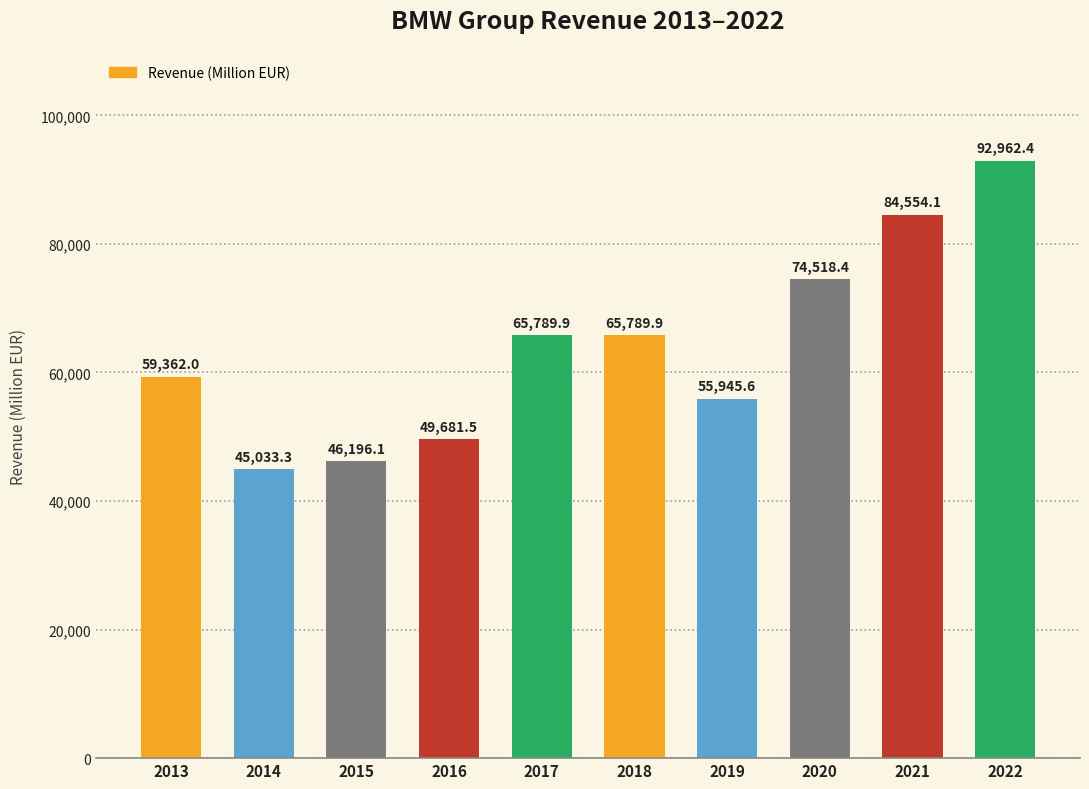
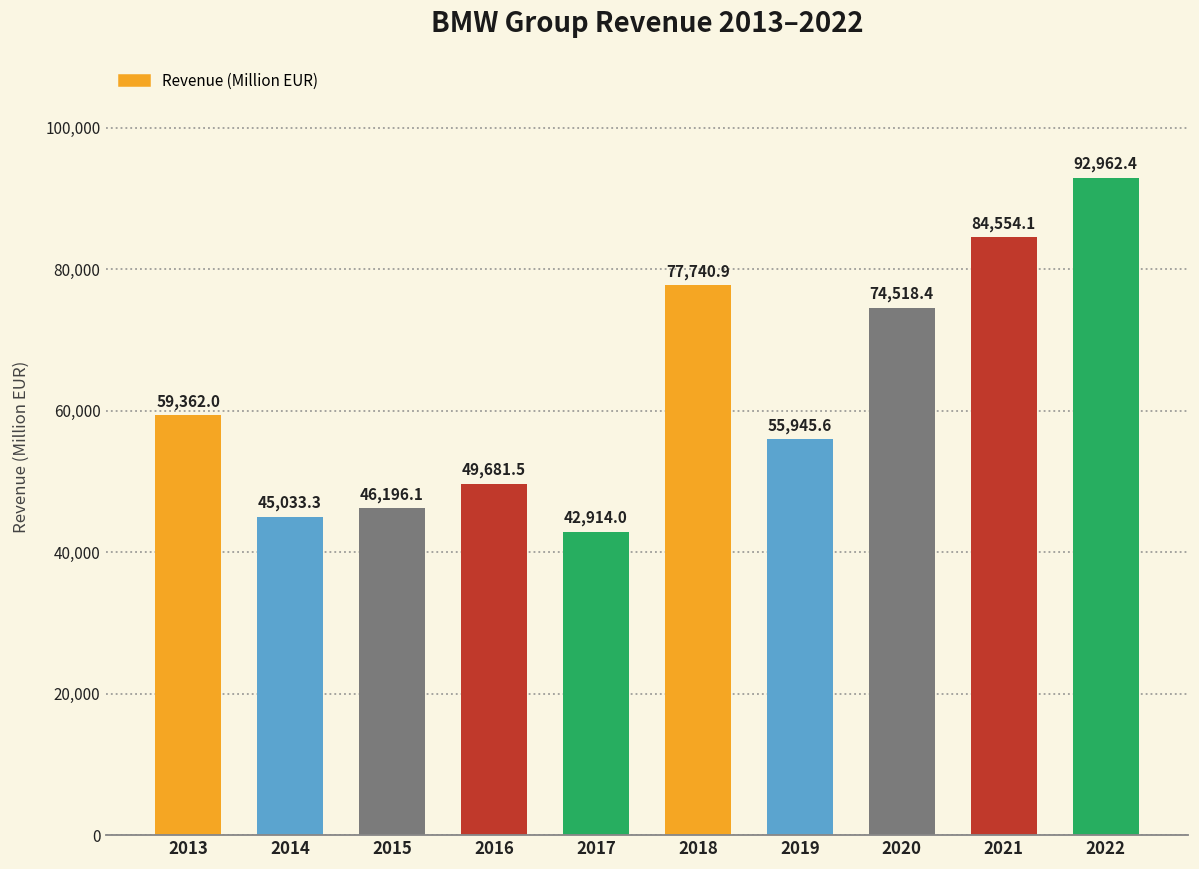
  {
    "2013": "59,362.0",
    "2014": "45,033.3",
    "2015": "46,196.1",
    "2016": "49,681.5",
-   "2017": "65,789.9",
-   "2018": "65,789.9",
+   "2017": "42,914.0",
+   "2018": "77,740.9",
    "2019": "55,945.6",
    "2020": "74,518.4",
    "2021": "84,554.1",
    "2022": "92,962.4"
  }
